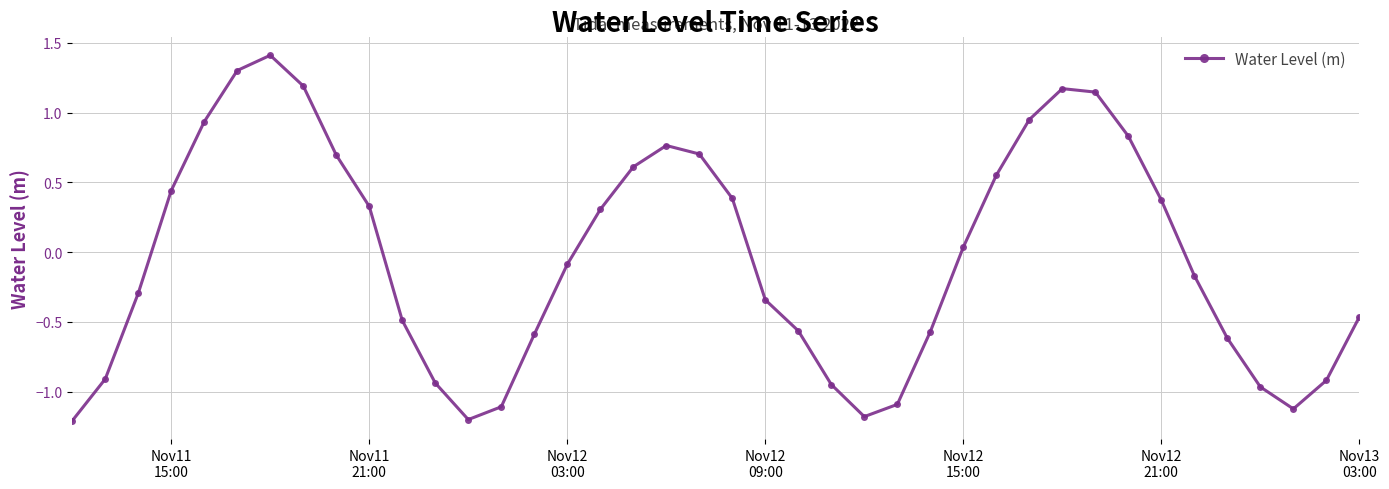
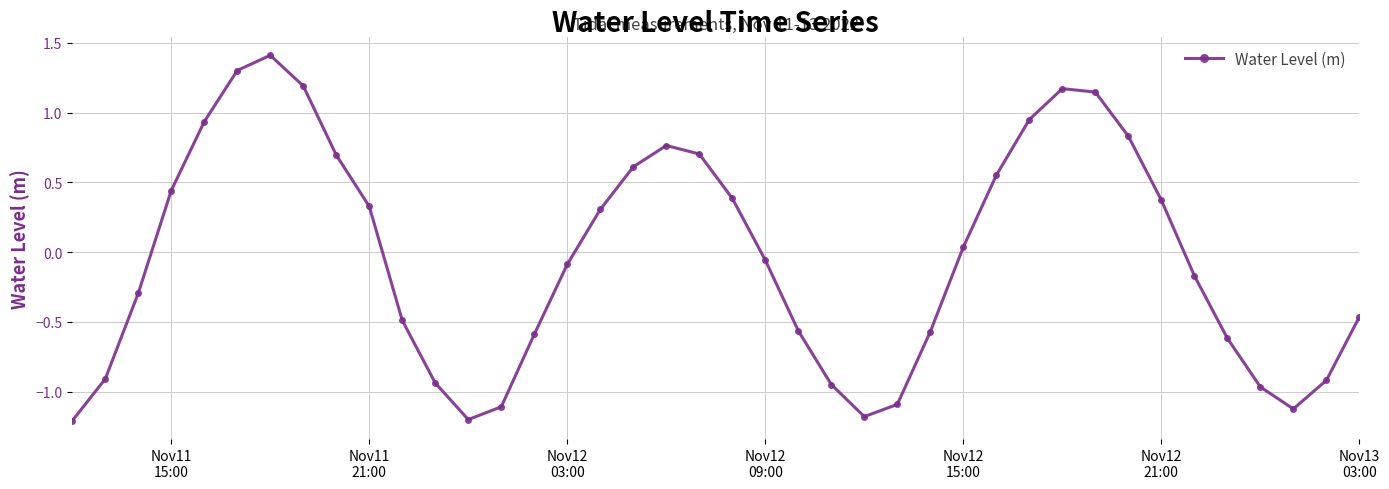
  {
    "Nov11 15:00": 0.44,
    "Nov11 21:00": 0.33,
    "Nov12 03:00": -0.09,
-   "Nov12 09:00": -0.34,
+   "Nov12 09:00": -0.06,
    "Nov12 15:00": 0.04,
    "Nov12 21:00": 0.37,
    "Nov13 03:00": -0.46
  }
